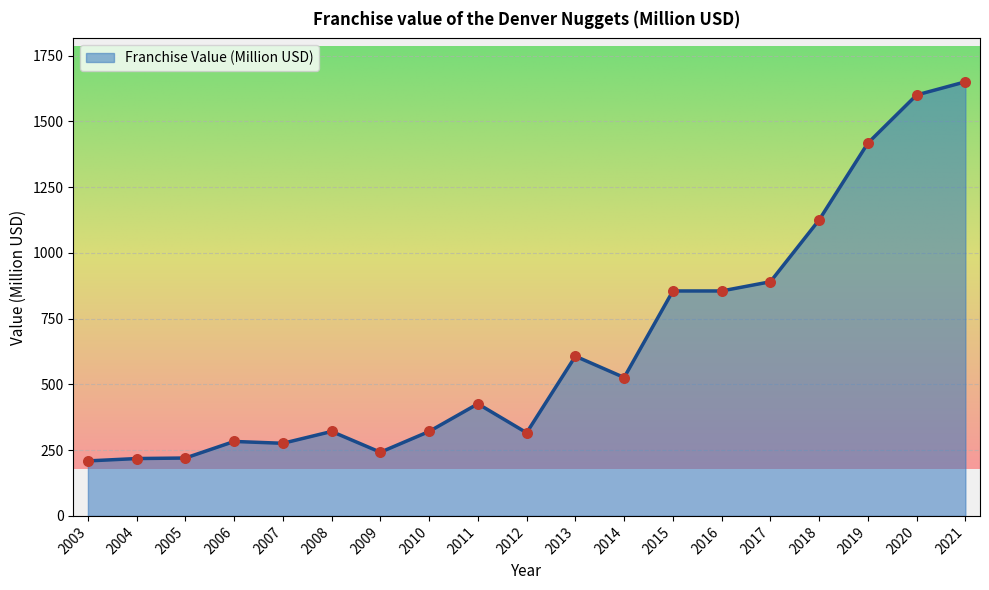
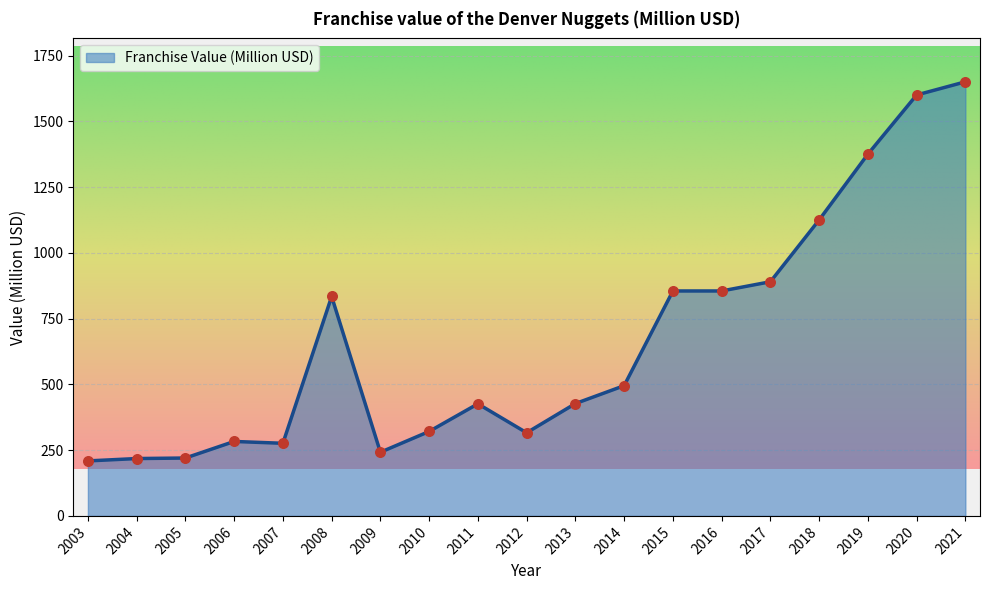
  {
    "2003": 210,
    "2004": 220,
    "2005": 220,
    "2006": 280,
    "2007": 280,
-   "2008": 320,
+   "2008": 830,
    "2009": 240,
    "2010": 320,
    "2011": 430,
    "2012": 320,
-   "2013": 610,
-   "2014": 530,
+   "2013": 430,
+   "2014": 500,
    "2015": 860,
    "2016": 860,
    "2017": 890,
    "2018": 1130,
-   "2019": 1420,
+   "2019": 1380,
    "2020": 1600,
    "2021": 1650
  }
